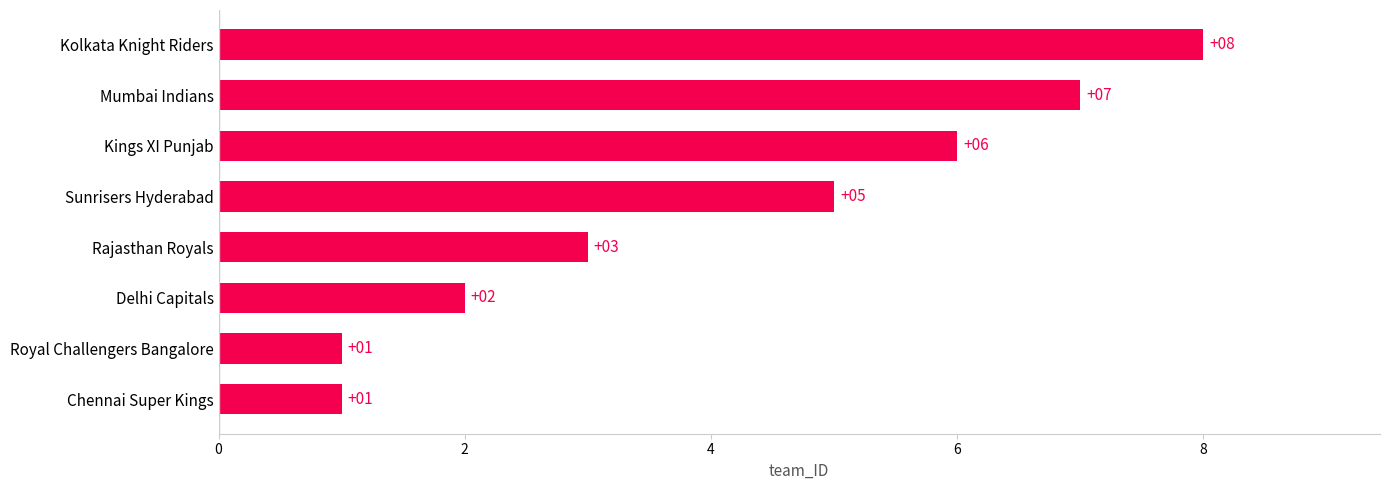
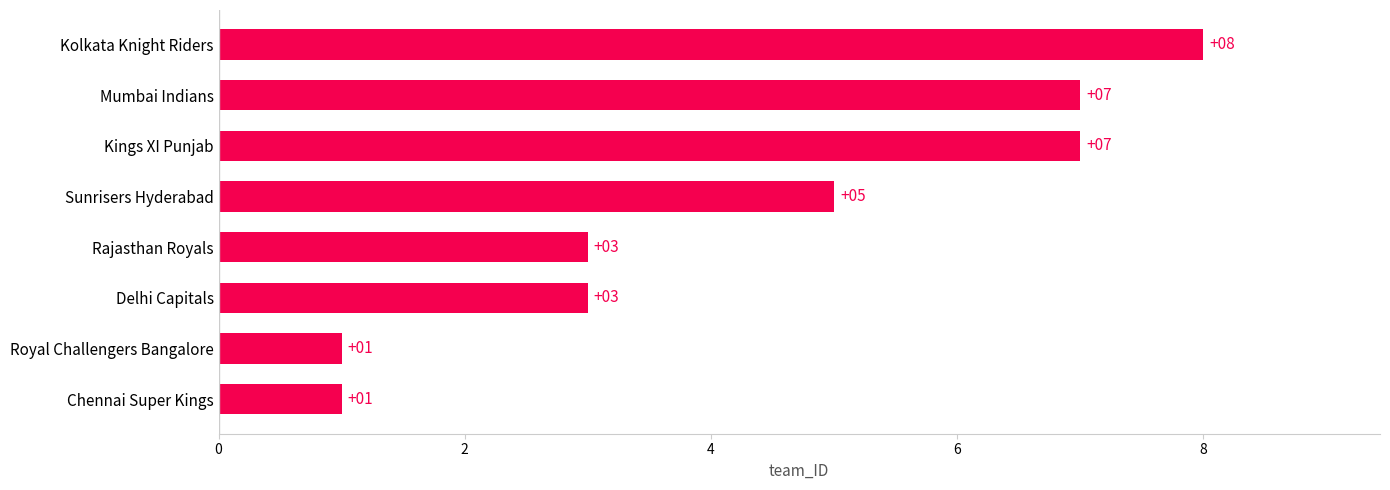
  {
    "Kolkata Knight Riders": "+08",
    "Mumbai Indians": "+07",
-   "Kings XI Punjab": "+06",
+   "Kings XI Punjab": "+07",
    "Sunrisers Hyderabad": "+05",
    "Rajasthan Royals": "+03",
-   "Delhi Capitals": "+02",
+   "Delhi Capitals": "+03",
    "Royal Challengers Bangalore": "+01",
    "Chennai Super Kings": "+01"
  }
